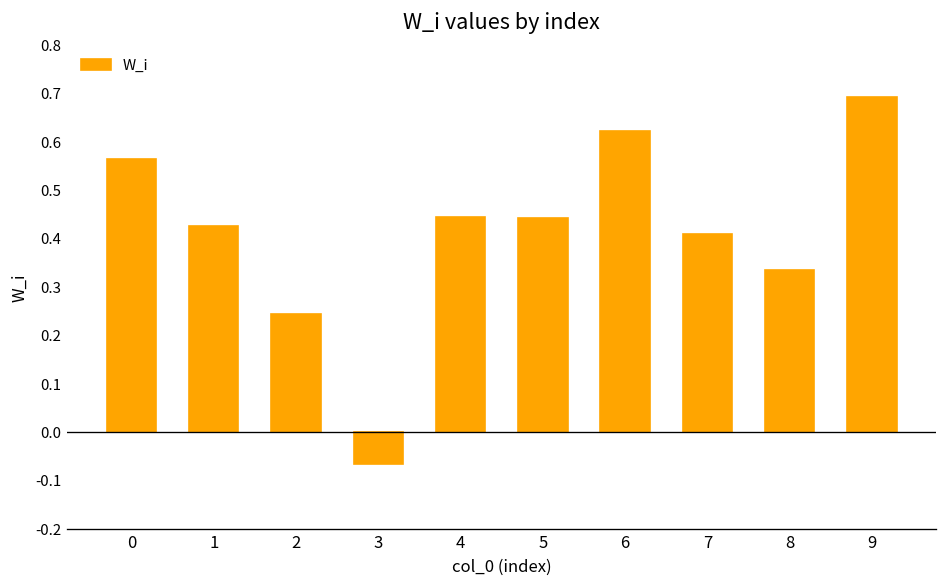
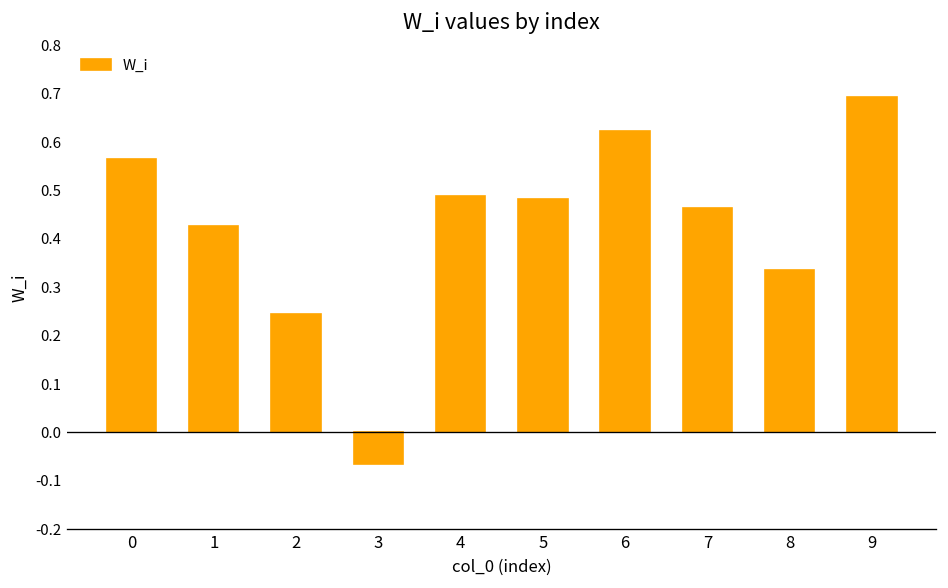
  {
    "0": 0.57,
    "1": 0.43,
    "2": 0.24,
    "3": -0.07,
-   "4": 0.45,
-   "5": 0.44,
+   "4": 0.49,
+   "5": 0.48,
    "6": 0.62,
-   "7": 0.41,
+   "7": 0.46,
    "8": 0.34,
    "9": 0.69
  }
